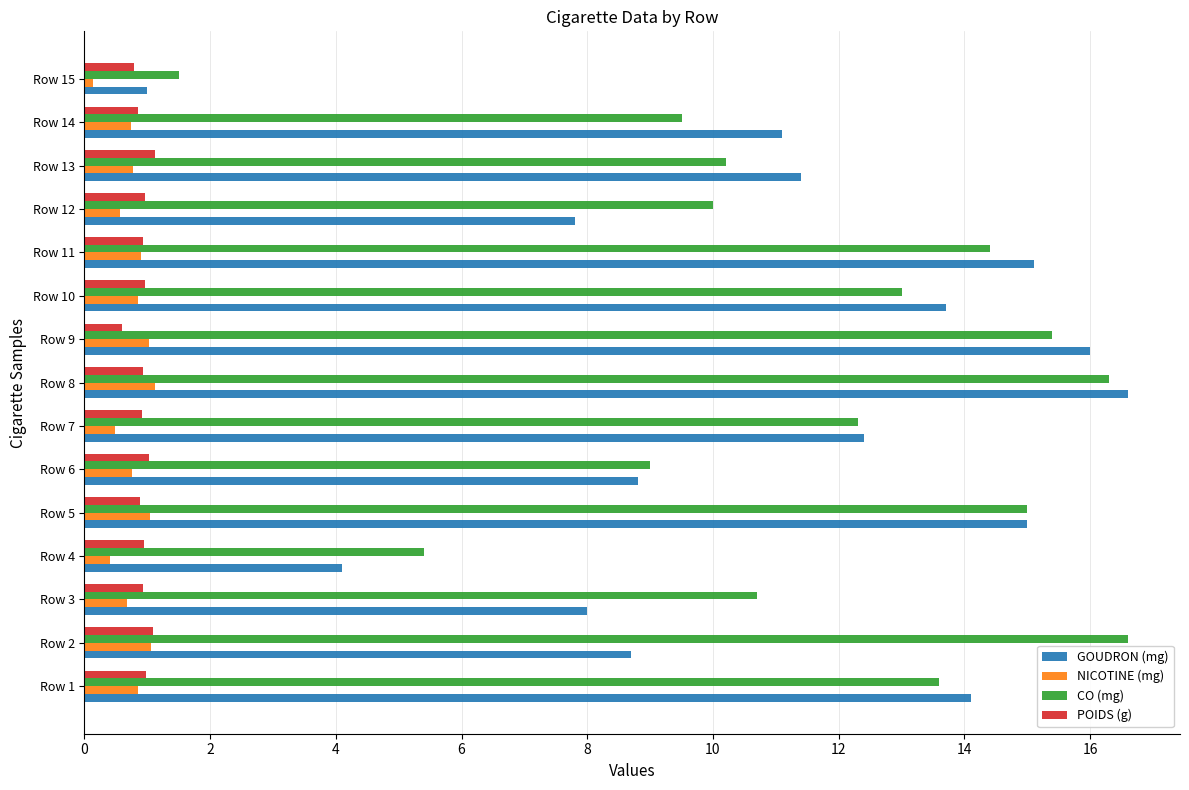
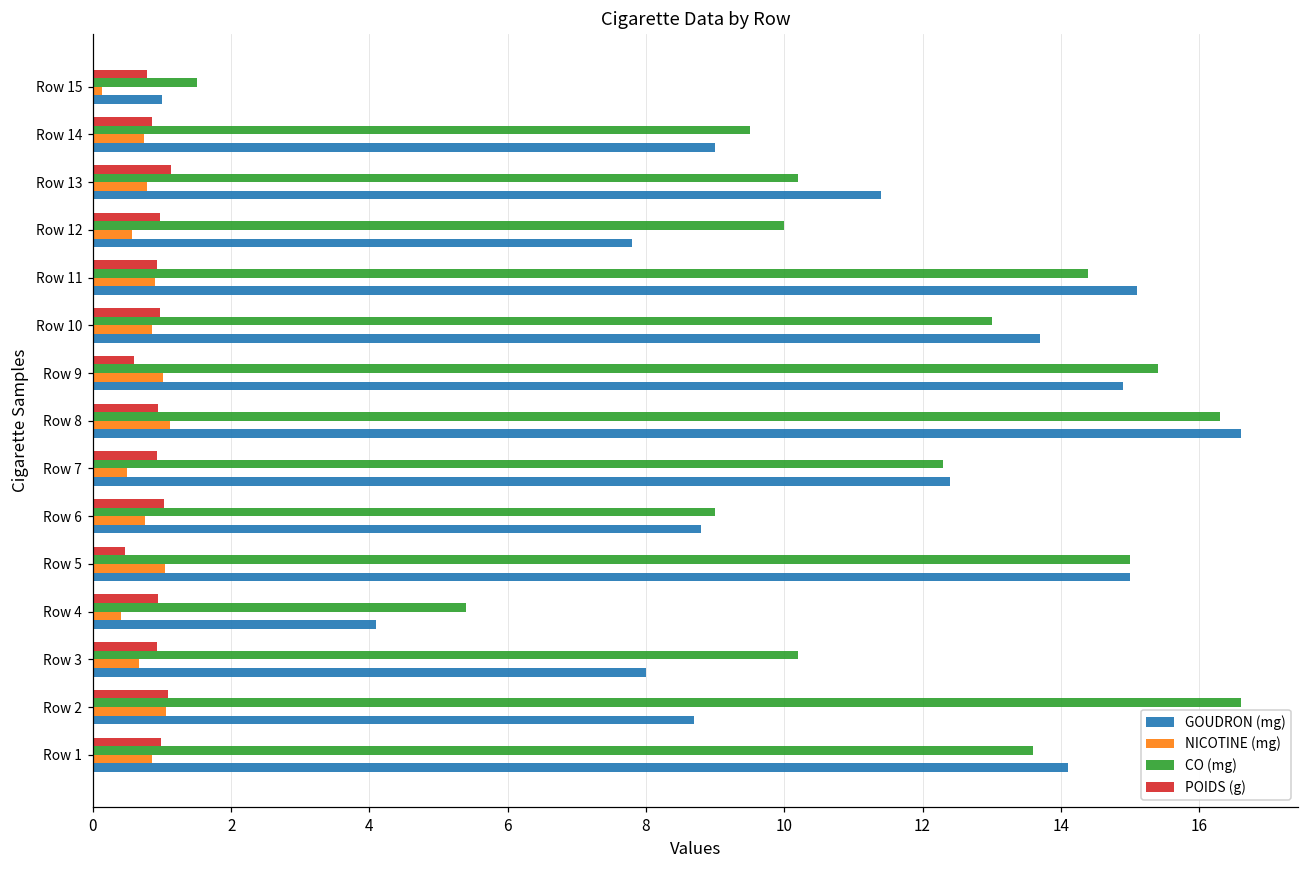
  {
    "GOUDRON (mg)": {
      "Row 15": 1.0,
-     "Row 14": 11.1,
+     "Row 14": 9.0,
      "Row 13": 11.4,
      "Row 12": 7.8,
      "Row 11": 15.1,
      "Row 10": 13.7,
-     "Row 9": 16.0,
+     "Row 9": 14.9,
      "Row 8": 16.6,
      "Row 7": 12.4,
      "Row 6": 8.8,
      "Row 5": 15.0,
      "Row 4": 4.1,
      "Row 3": 8.0,
      "Row 2": 8.7,
      "Row 1": 14.1
    },
    "NICOTINE (mg)": {
      "Row 15": 0.1,
      "Row 14": 0.7,
      "Row 13": 0.8,
      "Row 12": 0.6,
      "Row 11": 0.9,
      "Row 10": 0.9,
      "Row 9": 1.0,
      "Row 8": 1.1,
      "Row 7": 0.5,
      "Row 6": 0.8,
      "Row 5": 1.0,
      "Row 4": 0.4,
      "Row 3": 0.7,
      "Row 2": 1.1,
      "Row 1": 0.9
    },
    "CO (mg)": {
      "Row 15": 1.5,
      "Row 14": 9.5,
      "Row 13": 10.2,
      "Row 12": 10.0,
      "Row 11": 14.4,
      "Row 10": 13.0,
      "Row 9": 15.4,
      "Row 8": 16.3,
      "Row 7": 12.3,
      "Row 6": 9.0,
      "Row 5": 15.0,
      "Row 4": 5.4,
-     "Row 3": 10.7,
+     "Row 3": 10.2,
      "Row 2": 16.6,
      "Row 1": 13.6
    },
    "POIDS (g)": {
      "Row 15": 0.8,
      "Row 14": 0.9,
      "Row 13": 1.1,
      "Row 12": 1.0,
      "Row 11": 0.9,
      "Row 10": 1.0,
      "Row 9": 0.6,
      "Row 8": 0.9,
      "Row 7": 0.9,
      "Row 6": 1.0,
-     "Row 5": 0.9,
+     "Row 5": 0.5,
      "Row 4": 0.9,
      "Row 3": 0.9,
      "Row 2": 1.1,
      "Row 1": 1.0
    }
  }
